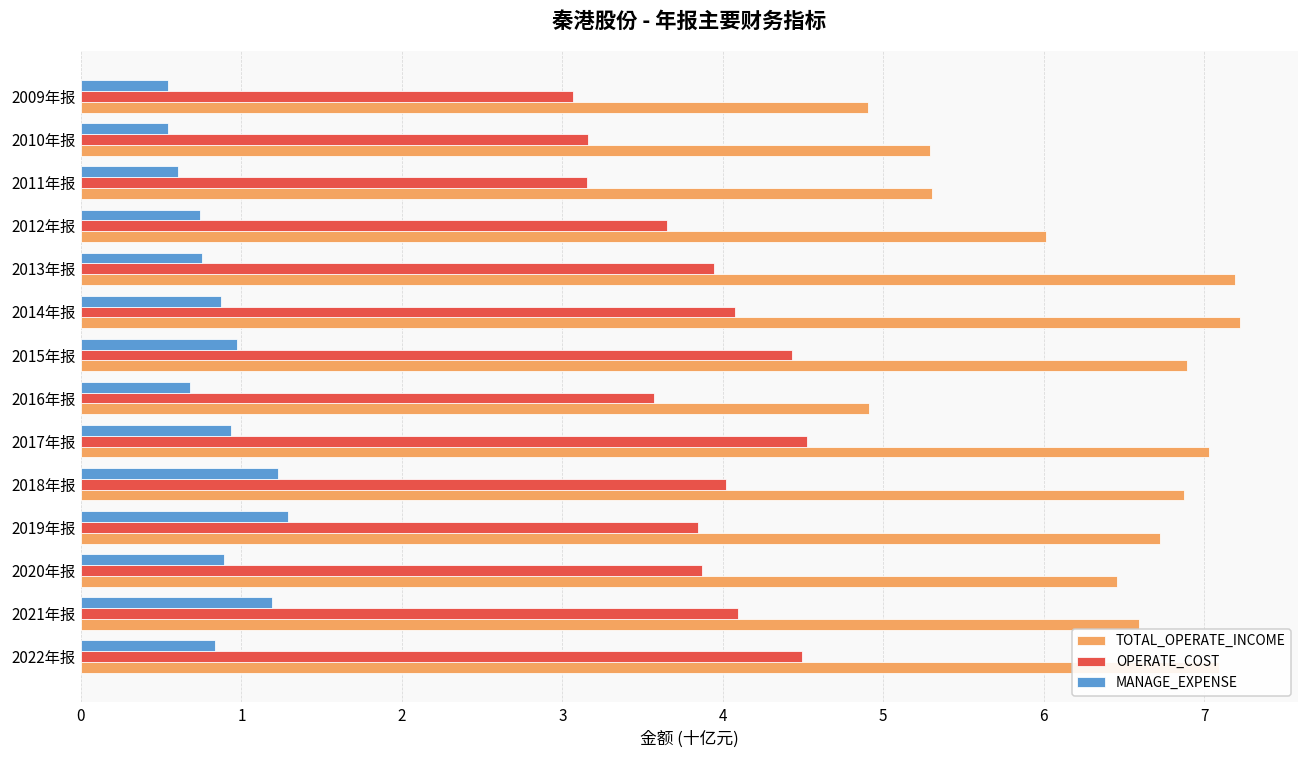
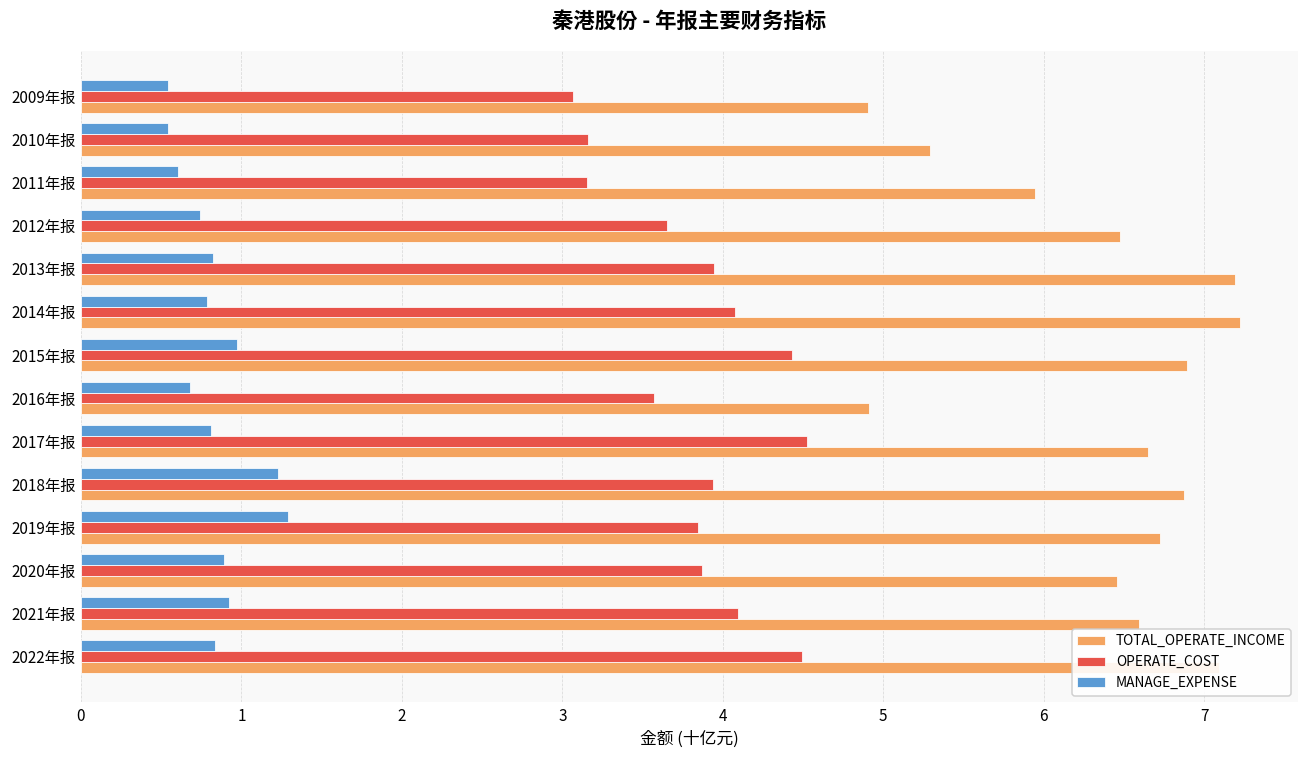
  {
    "TOTAL_OPERATE_INCOME": {
      "2009年报": 4.90,
      "2010年报": 5.29,
-     "2011年报": 5.30,
-     "2012年报": 6.01,
+     "2011年报": 5.94,
+     "2012年报": 6.48,
      "2013年报": 7.19,
      "2014年报": 7.22,
      "2015年报": 6.89,
      "2016年报": 4.91,
-     "2017年报": 7.03,
+     "2017年报": 6.65,
      "2018年报": 6.88,
      "2019年报": 6.72,
      "2020年报": 6.46,
      "2021年报": 6.59
    },
    "OPERATE_COST": {
      "2009年报": 3.07,
      "2010年报": 3.16,
      "2011年报": 3.15,
      "2012年报": 3.65,
      "2013年报": 3.94,
      "2014年报": 4.08,
      "2015年报": 4.43,
      "2016年报": 3.57,
      "2017年报": 4.53,
-     "2018年报": 4.02,
+     "2018年报": 3.94,
      "2019年报": 3.84,
      "2020年报": 3.87,
      "2021年报": 4.09,
      "2022年报": 4.49
    },
    "MANAGE_EXPENSE": {
      "2009年报": 0.54,
      "2010年报": 0.54,
      "2011年报": 0.61,
      "2012年报": 0.74,
-     "2013年报": 0.76,
-     "2014年报": 0.87,
+     "2013年报": 0.82,
+     "2014年报": 0.78,
      "2015年报": 0.97,
      "2016年报": 0.68,
-     "2017年报": 0.94,
+     "2017年报": 0.81,
      "2018年报": 1.23,
      "2019年报": 1.29,
      "2020年报": 0.89,
-     "2021年报": 1.19,
+     "2021年报": 0.92,
      "2022年报": 0.83
    }
  }
